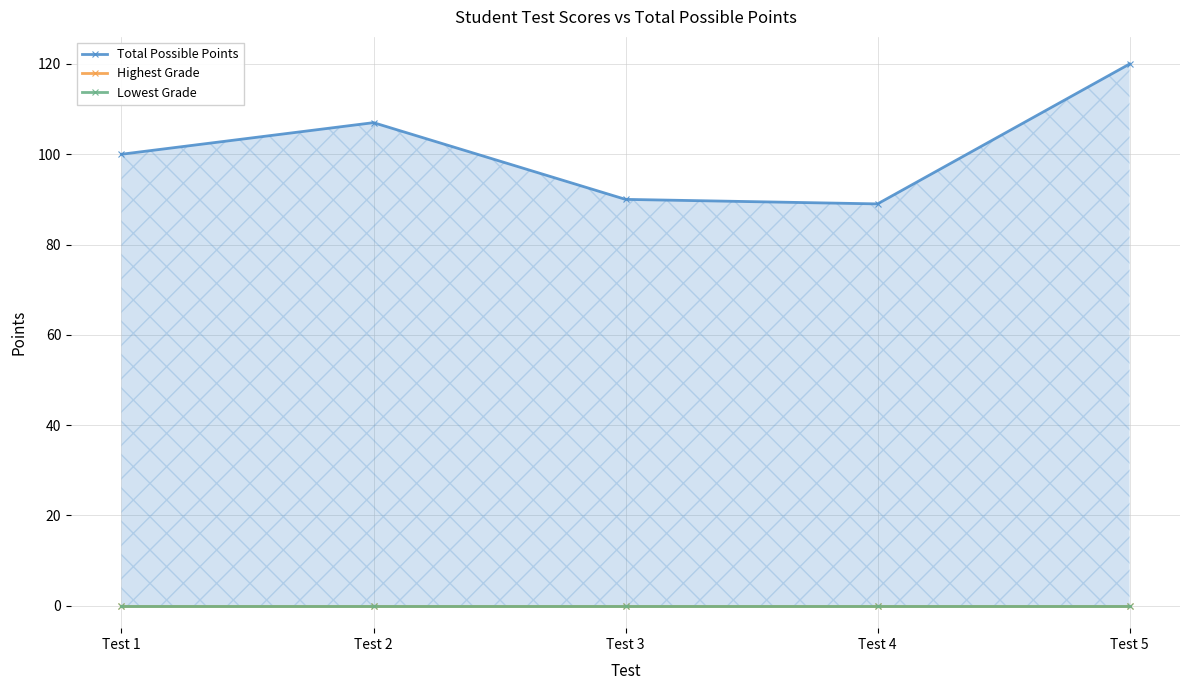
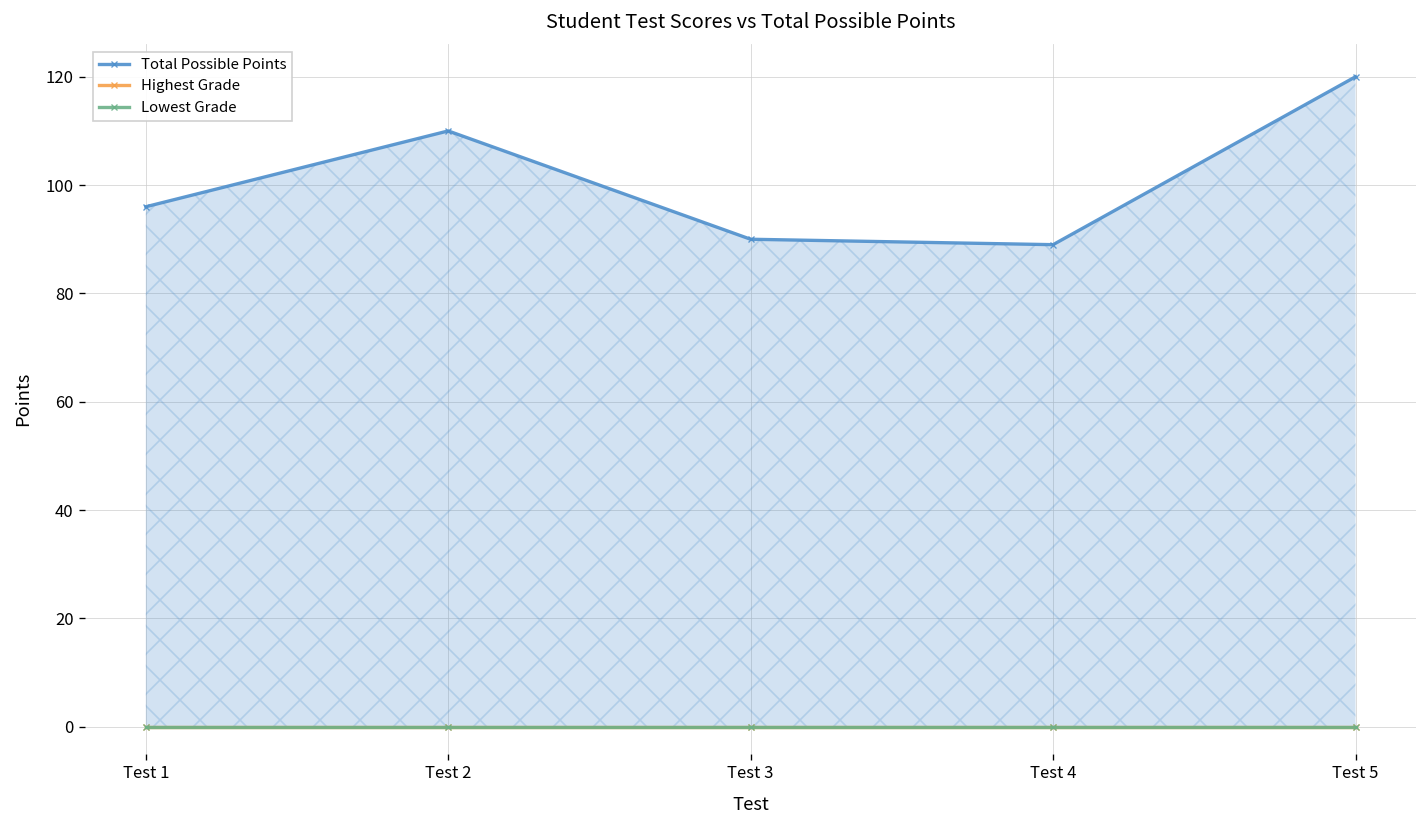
  {
    "Total Possible Points": {
-     "Test 1": 100,
-     "Test 2": 107,
+     "Test 1": 96,
+     "Test 2": 110,
      "Test 3": 90,
      "Test 4": 89,
      "Test 5": 120
    },
    "Lowest Grade": {
      "Test 1": 0,
      "Test 2": 0,
      "Test 3": 0,
      "Test 4": 0,
      "Test 5": 0
    }
  }
